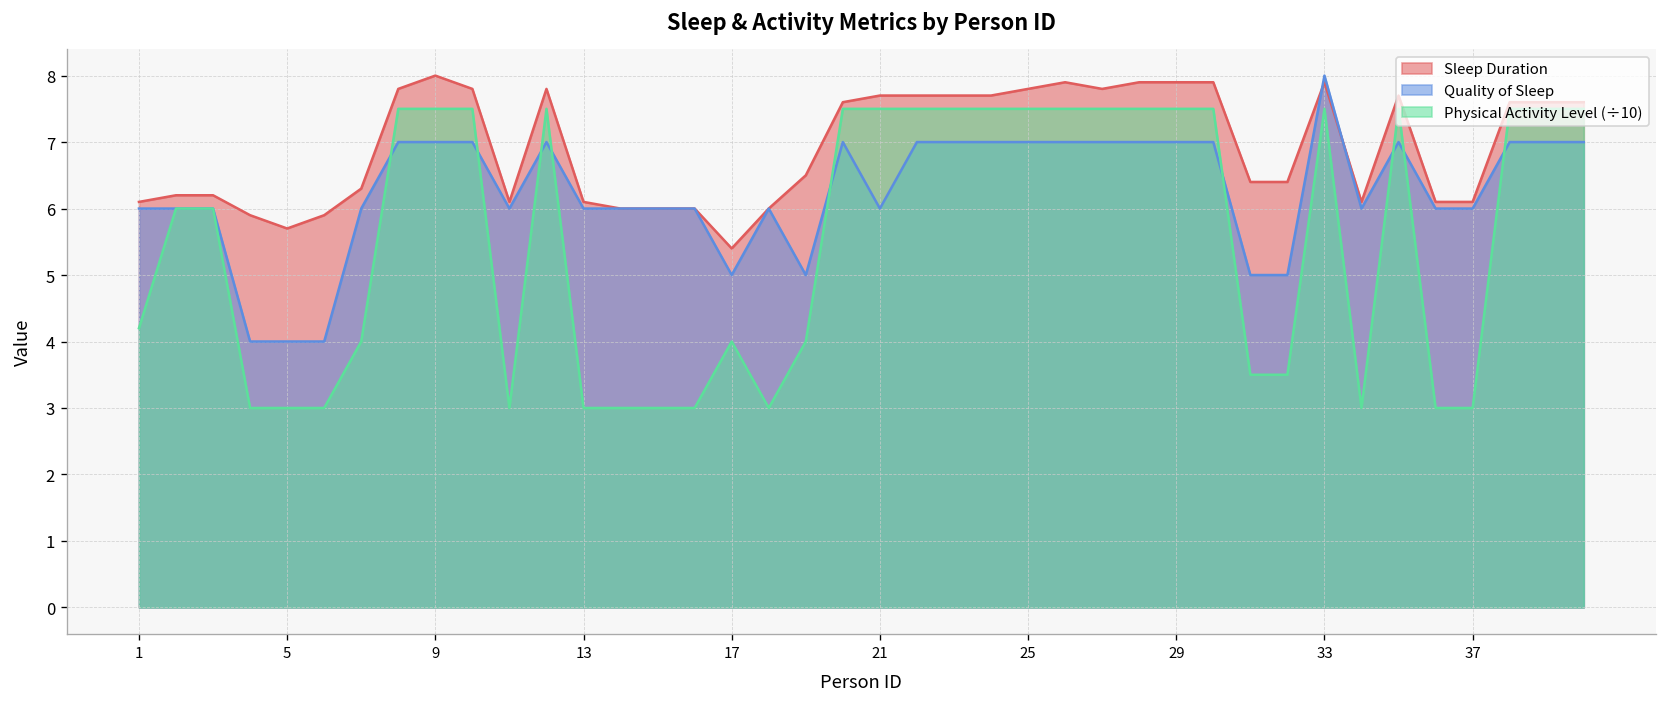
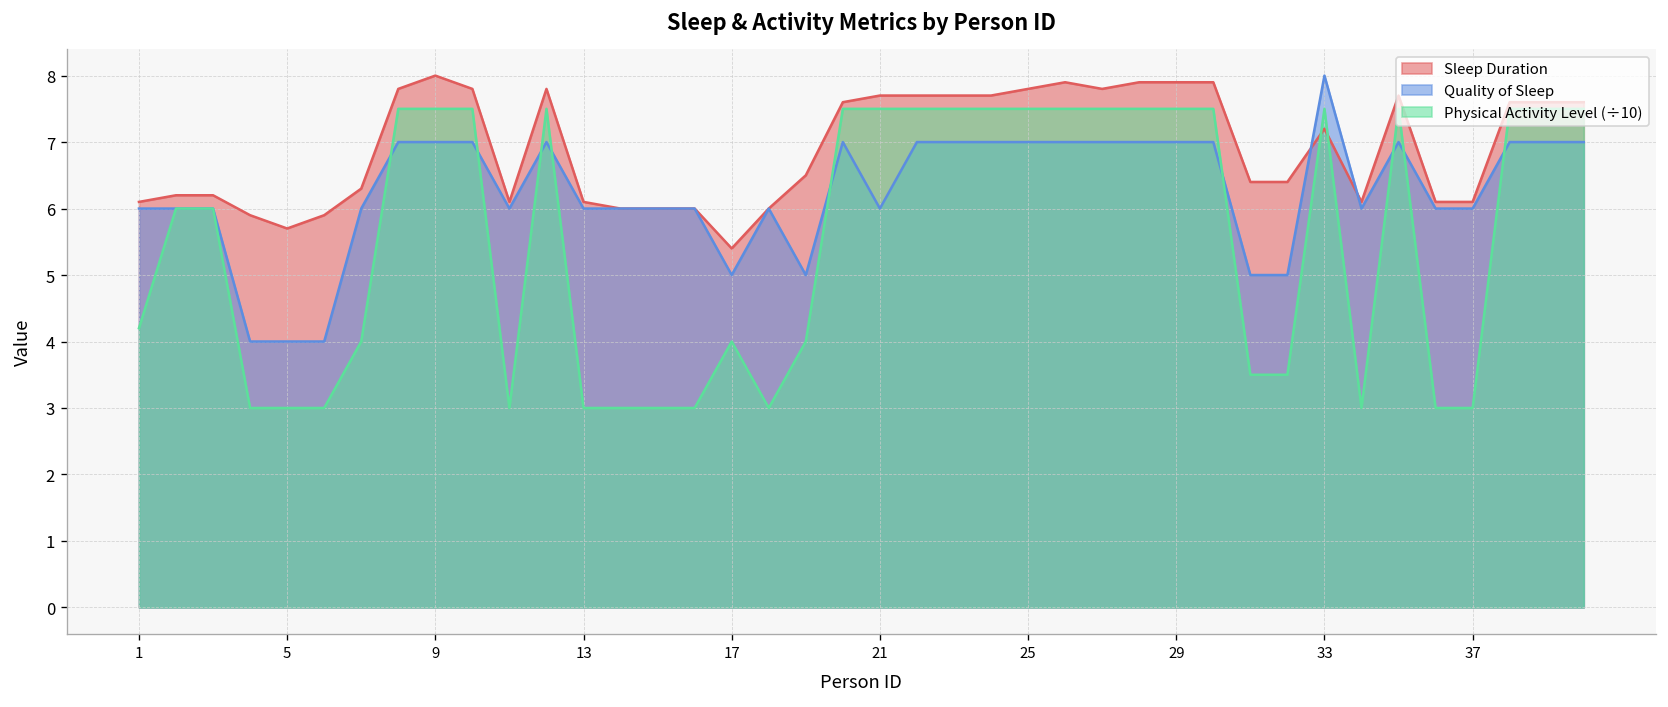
  {
    "Sleep Duration": {
      "1": 6.1,
      "5": 5.7,
      "9": 8.0,
      "13": 6.1,
      "17": 5.4,
      "21": 7.7,
      "25": 7.8,
      "29": 7.9,
-     "33": 7.9,
+     "33": 7.2,
      "37": 6.1
    },
    "Quality of Sleep": {
      "1": 6.0,
      "5": 4.0,
      "9": 7.0,
      "13": 6.0,
      "17": 5.0,
      "21": 6.0,
      "25": 7.0,
      "29": 7.0,
      "33": 8.0,
      "37": 6.0
    },
    "Physical Activity Level (÷10)": {
      "1": 4.2,
      "5": 3.0,
      "9": 7.5,
      "13": 3.0,
      "17": 4.0,
      "21": 7.5,
      "25": 7.5,
      "29": 7.5,
      "33": 7.5,
      "37": 3.0
    }
  }
